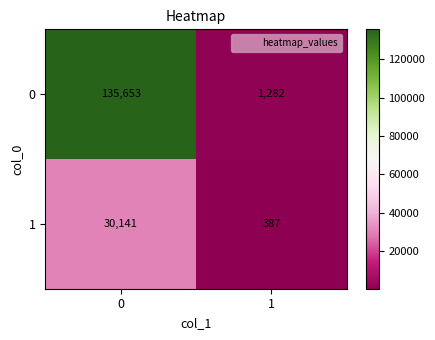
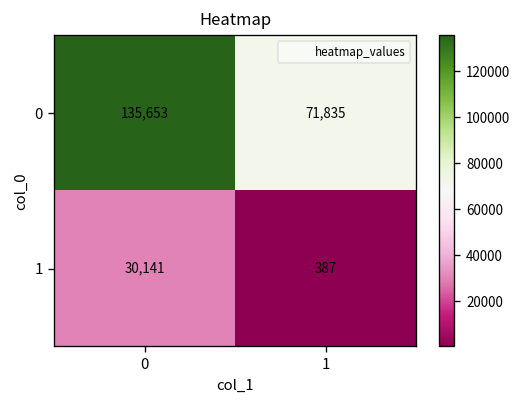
  {
    "0": {
      "0": "135,653",
-     "1": "1,282"
+     "1": "71,835"
    },
    "1": {
      "0": "30,141",
      "1": "387"
    }
  }
